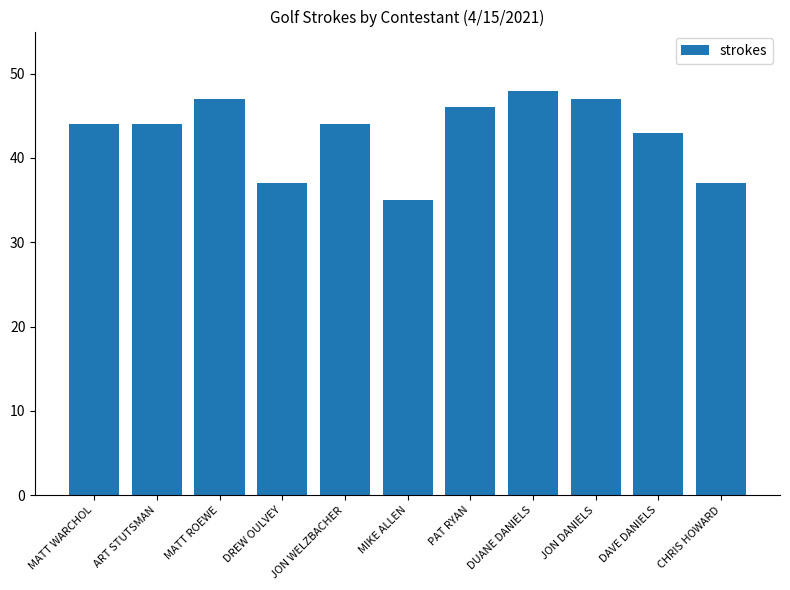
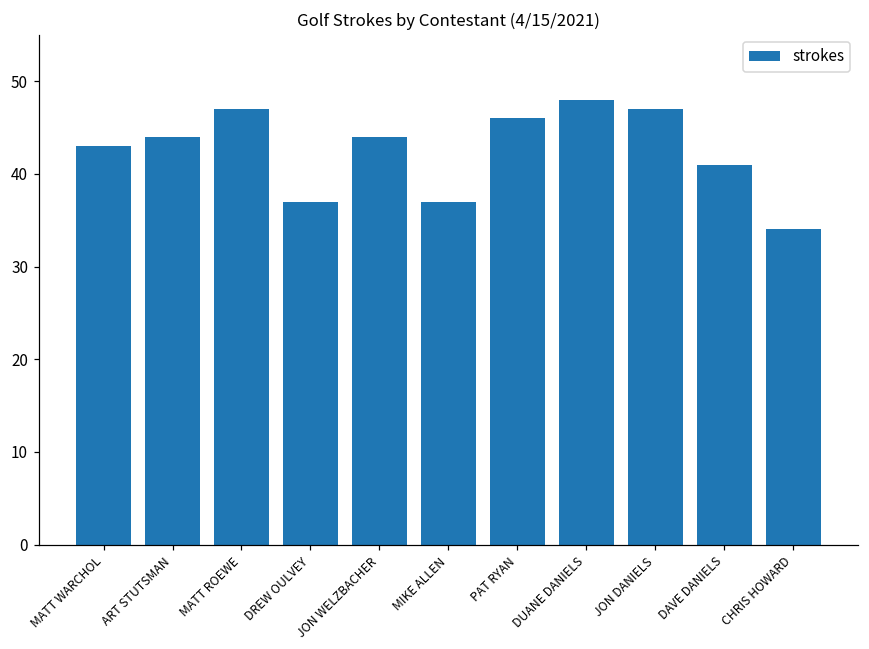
  {
-   "MATT WARCHOL": 44,
+   "MATT WARCHOL": 43,
    "ART STUTSMAN": 44,
    "MATT ROEWE": 47,
    "DREW OULVEY": 37,
    "JON WELZBACHER": 44,
-   "MIKE ALLEN": 35,
+   "MIKE ALLEN": 37,
    "PAT RYAN": 46,
    "DUANE DANIELS": 48,
    "JON DANIELS": 47,
-   "DAVE DANIELS": 43,
-   "CHRIS HOWARD": 37
+   "DAVE DANIELS": 41,
+   "CHRIS HOWARD": 34
  }
